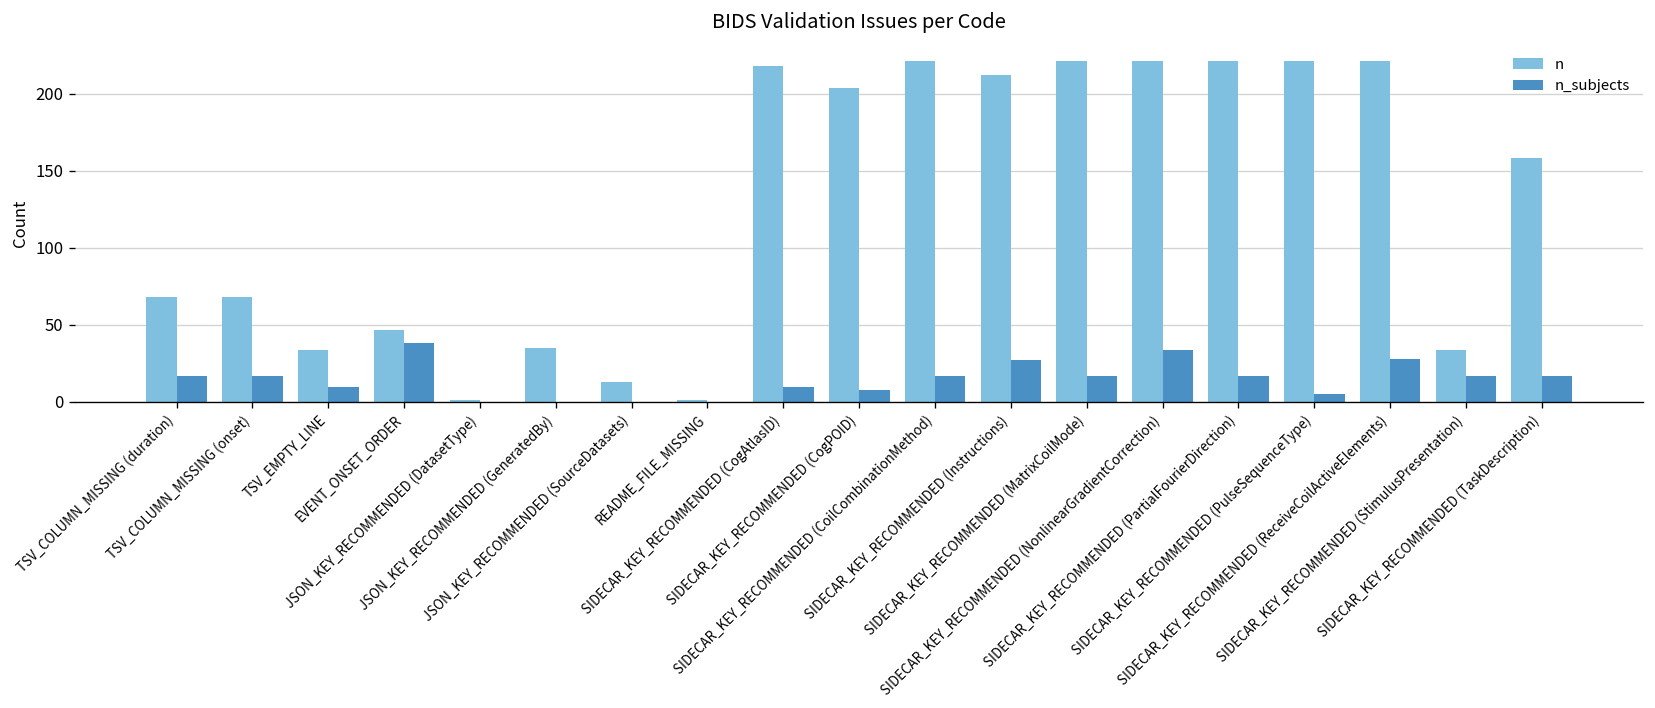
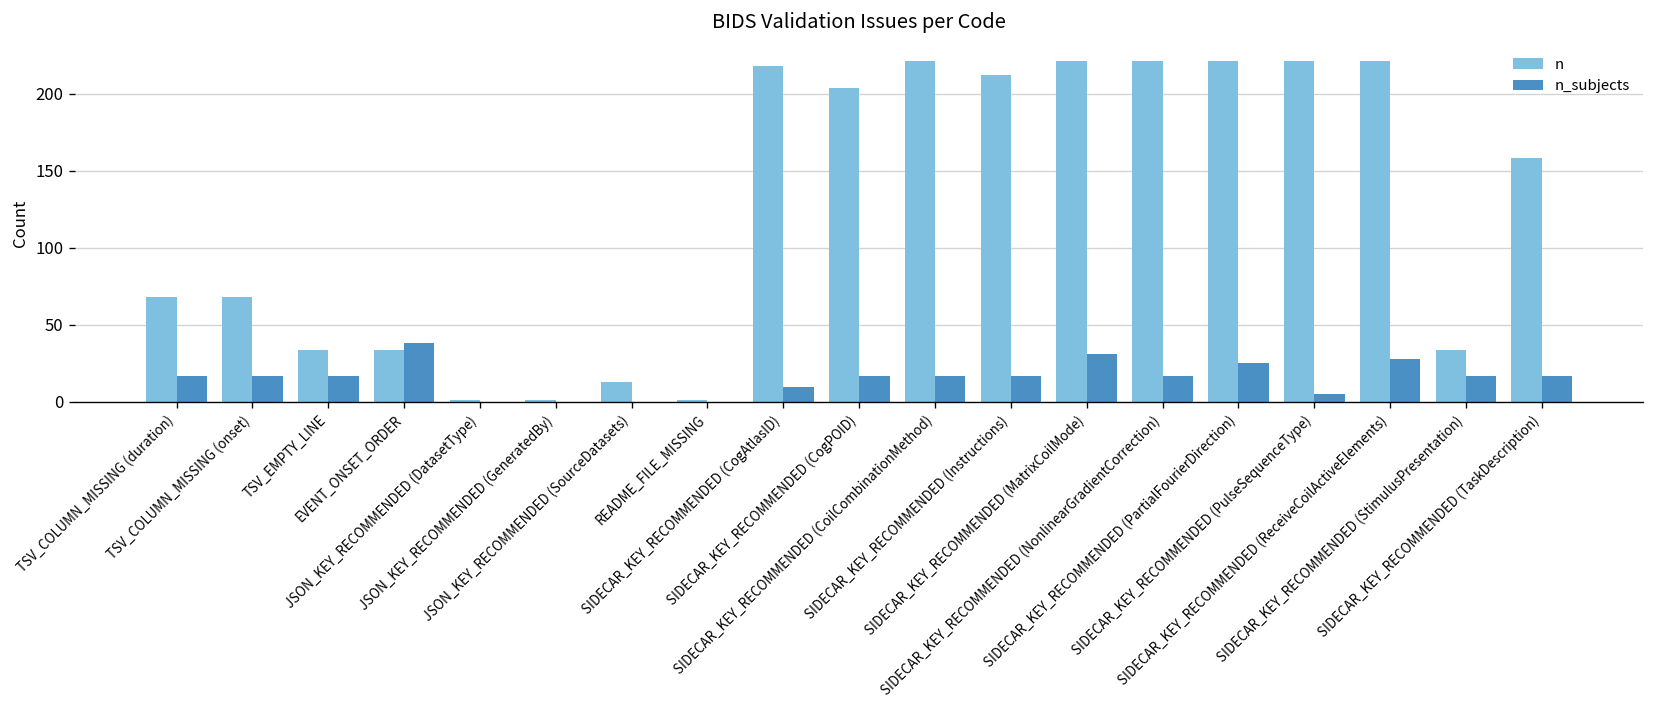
  {
    "n": {
      "TSV_COLUMN_MISSING (duration)": 68,
      "TSV_COLUMN_MISSING (onset)": 68,
      "TSV_EMPTY_LINE": 34,
-     "EVENT_ONSET_ORDER": 47,
-     "JSON_KEY_RECOMMENDED (GeneratedBy)": 35,
+     "EVENT_ONSET_ORDER": 34,
+     "JSON_KEY_RECOMMENDED (GeneratedBy)": 1,
      "JSON_KEY_RECOMMENDED (SourceDatasets)": 13,
      "SIDECAR_KEY_RECOMMENDED (CogAtlasID)": 218,
      "SIDECAR_KEY_RECOMMENDED (CogPOID)": 204,
      "SIDECAR_KEY_RECOMMENDED (CoilCombinationMethod)": 221,
      "SIDECAR_KEY_RECOMMENDED (Instructions)": 212,
      "SIDECAR_KEY_RECOMMENDED (MatrixCoilMode)": 221,
      "SIDECAR_KEY_RECOMMENDED (NonlinearGradientCorrection)": 221,
      "SIDECAR_KEY_RECOMMENDED (PartialFourierDirection)": 221,
      "SIDECAR_KEY_RECOMMENDED (PulseSequenceType)": 221,
      "SIDECAR_KEY_RECOMMENDED (ReceiveCoilActiveElements)": 221,
      "SIDECAR_KEY_RECOMMENDED (StimulusPresentation)": 34,
      "SIDECAR_KEY_RECOMMENDED (TaskDescription)": 158
    },
    "n_subjects": {
      "TSV_COLUMN_MISSING (duration)": 17,
      "TSV_COLUMN_MISSING (onset)": 17,
-     "TSV_EMPTY_LINE": 10,
+     "TSV_EMPTY_LINE": 17,
      "EVENT_ONSET_ORDER": 38,
      "JSON_KEY_RECOMMENDED (DatasetType)": 0,
      "JSON_KEY_RECOMMENDED (GeneratedBy)": 0,
      "JSON_KEY_RECOMMENDED (SourceDatasets)": 0,
      "README_FILE_MISSING": 0,
      "SIDECAR_KEY_RECOMMENDED (CogAtlasID)": 10,
-     "SIDECAR_KEY_RECOMMENDED (CogPOID)": 8,
+     "SIDECAR_KEY_RECOMMENDED (CogPOID)": 17,
      "SIDECAR_KEY_RECOMMENDED (CoilCombinationMethod)": 17,
-     "SIDECAR_KEY_RECOMMENDED (Instructions)": 27,
-     "SIDECAR_KEY_RECOMMENDED (MatrixCoilMode)": 17,
-     "SIDECAR_KEY_RECOMMENDED (NonlinearGradientCorrection)": 34,
-     "SIDECAR_KEY_RECOMMENDED (PartialFourierDirection)": 17,
+     "SIDECAR_KEY_RECOMMENDED (Instructions)": 17,
+     "SIDECAR_KEY_RECOMMENDED (MatrixCoilMode)": 31,
+     "SIDECAR_KEY_RECOMMENDED (NonlinearGradientCorrection)": 17,
+     "SIDECAR_KEY_RECOMMENDED (PartialFourierDirection)": 25,
      "SIDECAR_KEY_RECOMMENDED (PulseSequenceType)": 5,
      "SIDECAR_KEY_RECOMMENDED (ReceiveCoilActiveElements)": 28,
      "SIDECAR_KEY_RECOMMENDED (StimulusPresentation)": 17,
      "SIDECAR_KEY_RECOMMENDED (TaskDescription)": 17
    }
  }
